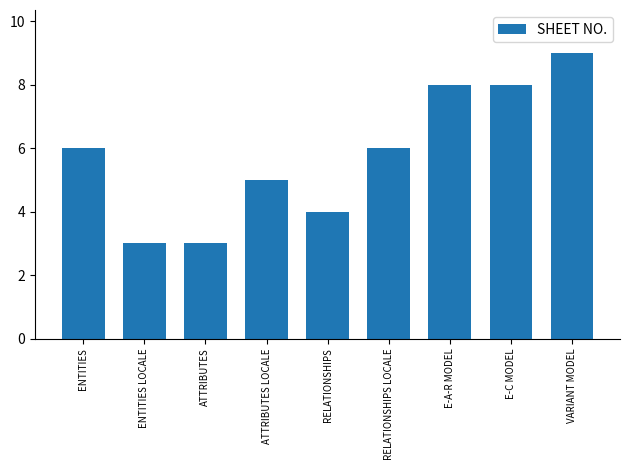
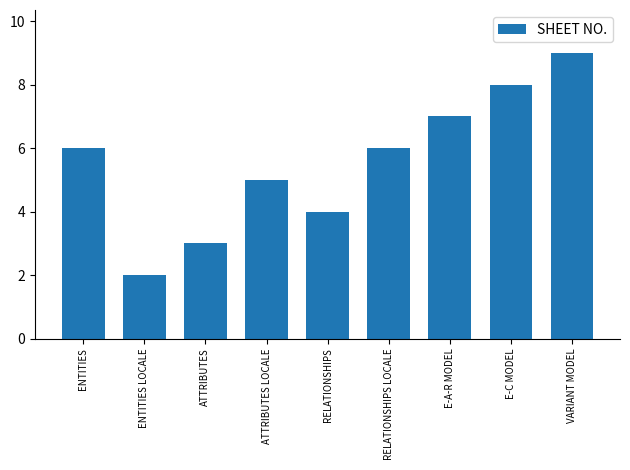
  {
    "ENTITIES": 6,
-   "ENTITIES LOCALE": 3,
+   "ENTITIES LOCALE": 2,
    "ATTRIBUTES": 3,
    "ATTRIBUTES LOCALE": 5,
    "RELATIONSHIPS": 4,
    "RELATIONSHIPS LOCALE": 6,
-   "E-A-R MODEL": 8,
+   "E-A-R MODEL": 7,
    "E-C MODEL": 8,
    "VARIANT MODEL": 9
  }
